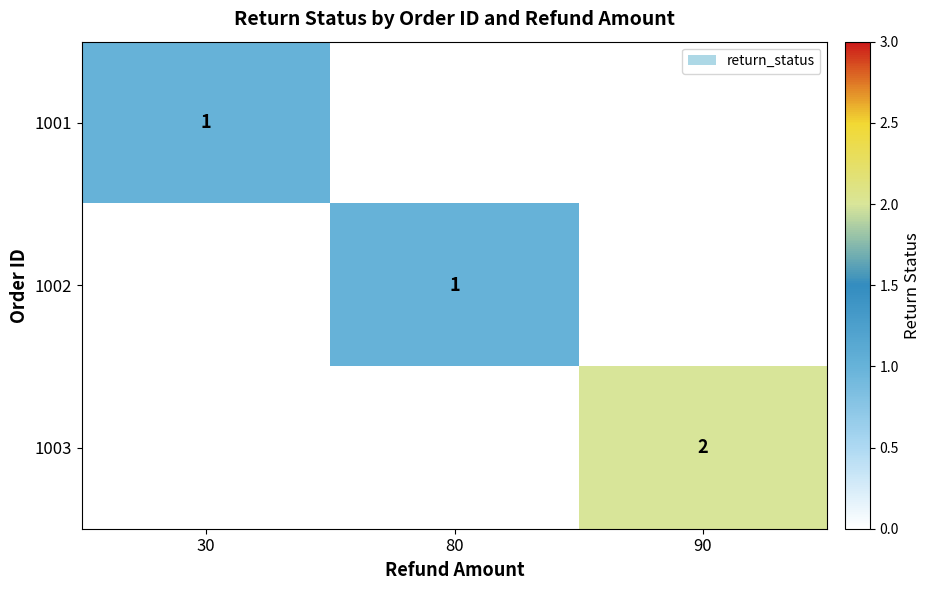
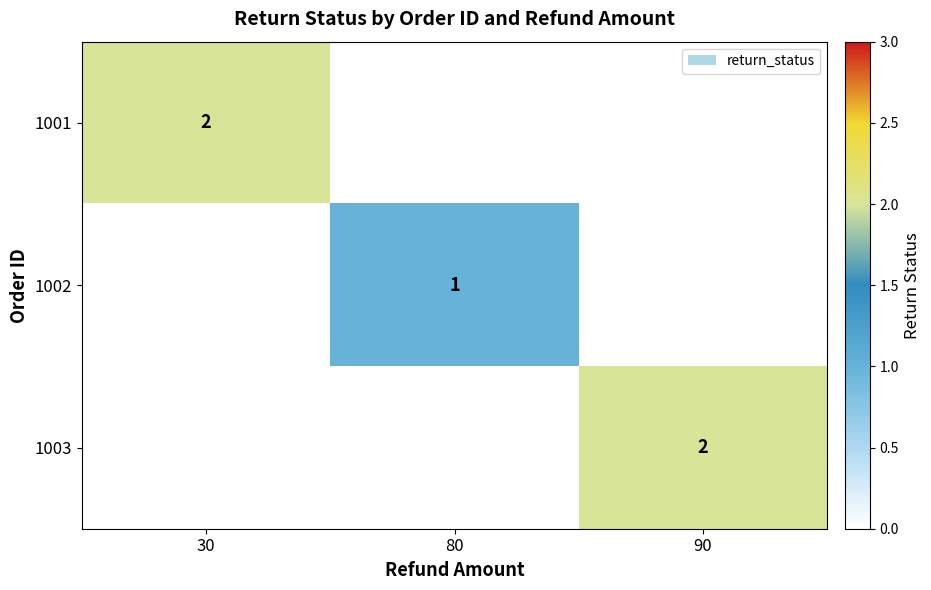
  {
    "1001": {
-     "30": 1
+     "30": 2
    },
    "1002": {
      "80": 1
    },
    "1003": {
      "90": 2
    }
  }
